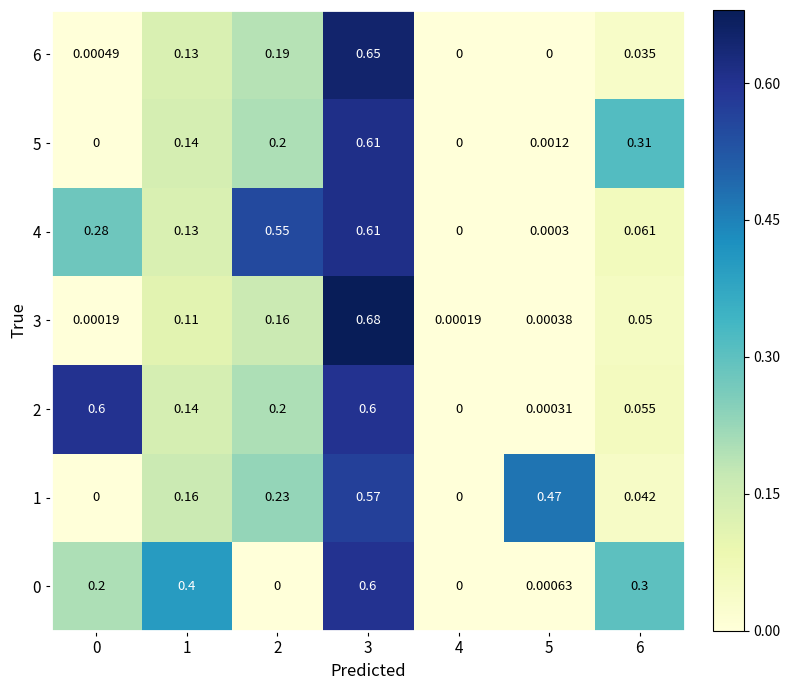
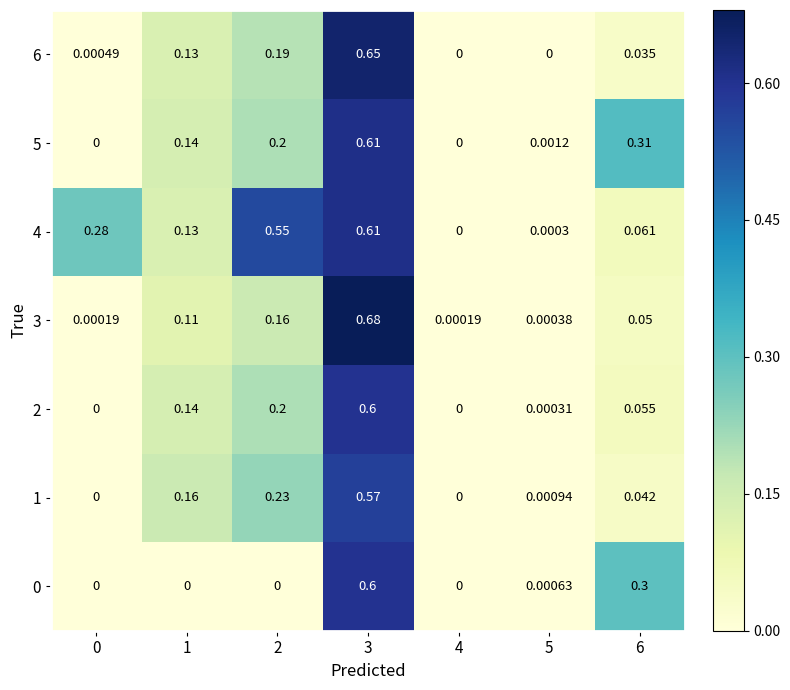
  {
    "6": {
      "0": 0.00049,
      "1": 0.13,
      "2": 0.19,
      "3": 0.65,
      "4": 0,
      "5": 0,
      "6": 0.035
    },
    "5": {
      "0": 0,
      "1": 0.14,
      "2": 0.2,
      "3": 0.61,
      "4": 0,
      "5": 0.0012,
      "6": 0.31
    },
    "4": {
      "0": 0.28,
      "1": 0.13,
      "2": 0.55,
      "3": 0.61,
      "4": 0,
      "5": 0.0003,
      "6": 0.061
    },
    "3": {
      "0": 0.00019,
      "1": 0.11,
      "2": 0.16,
      "3": 0.68,
      "4": 0.00019,
      "5": 0.00038,
      "6": 0.05
    },
    "2": {
-     "0": 0.6,
+     "0": 0,
      "1": 0.14,
      "2": 0.2,
      "3": 0.6,
      "4": 0,
      "5": 0.00031,
      "6": 0.055
    },
    "1": {
      "0": 0,
      "1": 0.16,
      "2": 0.23,
      "3": 0.57,
      "4": 0,
-     "5": 0.47,
+     "5": 0.00094,
      "6": 0.042
    },
    "0": {
-     "0": 0.2,
-     "1": 0.4,
+     "0": 0,
+     "1": 0,
      "2": 0,
      "3": 0.6,
      "4": 0,
      "5": 0.00063,
      "6": 0.3
    }
  }
